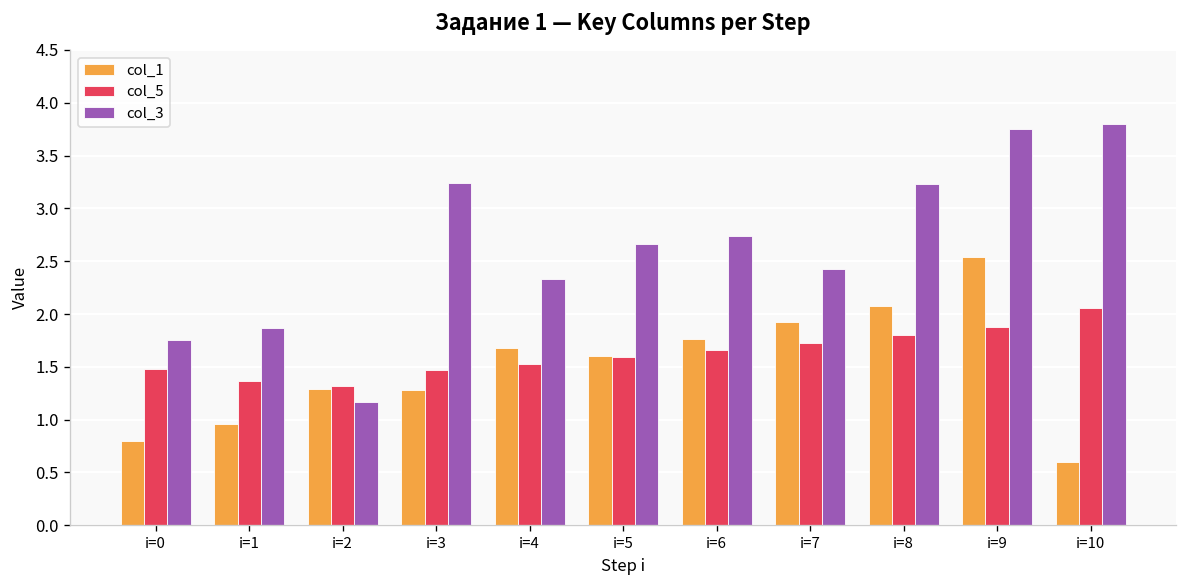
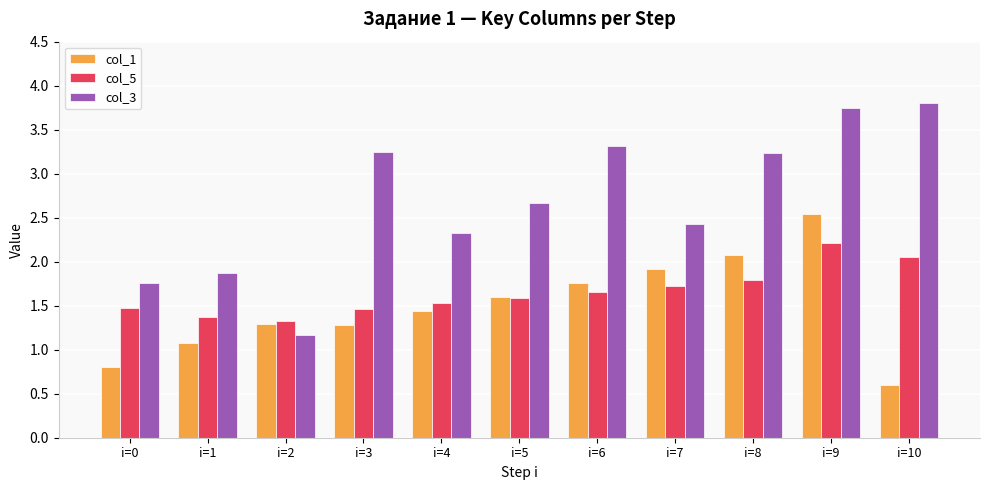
  {
    "col_1": {
      "i=0": 0.8,
-     "i=1": 1.0,
+     "i=1": 1.1,
      "i=2": 1.3,
      "i=3": 1.3,
-     "i=4": 1.7,
+     "i=4": 1.4,
      "i=5": 1.6,
      "i=6": 1.8,
      "i=7": 1.9,
      "i=8": 2.1,
      "i=9": 2.5,
      "i=10": 0.6
    },
    "col_5": {
      "i=0": 1.5,
      "i=1": 1.4,
      "i=2": 1.3,
      "i=3": 1.5,
      "i=4": 1.5,
      "i=5": 1.6,
      "i=6": 1.7,
      "i=7": 1.7,
      "i=8": 1.8,
-     "i=9": 1.9,
+     "i=9": 2.2,
      "i=10": 2.1
    },
    "col_3": {
      "i=0": 1.8,
      "i=1": 1.9,
      "i=2": 1.2,
      "i=3": 3.2,
      "i=4": 2.3,
      "i=5": 2.7,
-     "i=6": 2.7,
+     "i=6": 3.3,
      "i=7": 2.4,
      "i=8": 3.2,
      "i=9": 3.8,
      "i=10": 3.8
    }
  }
